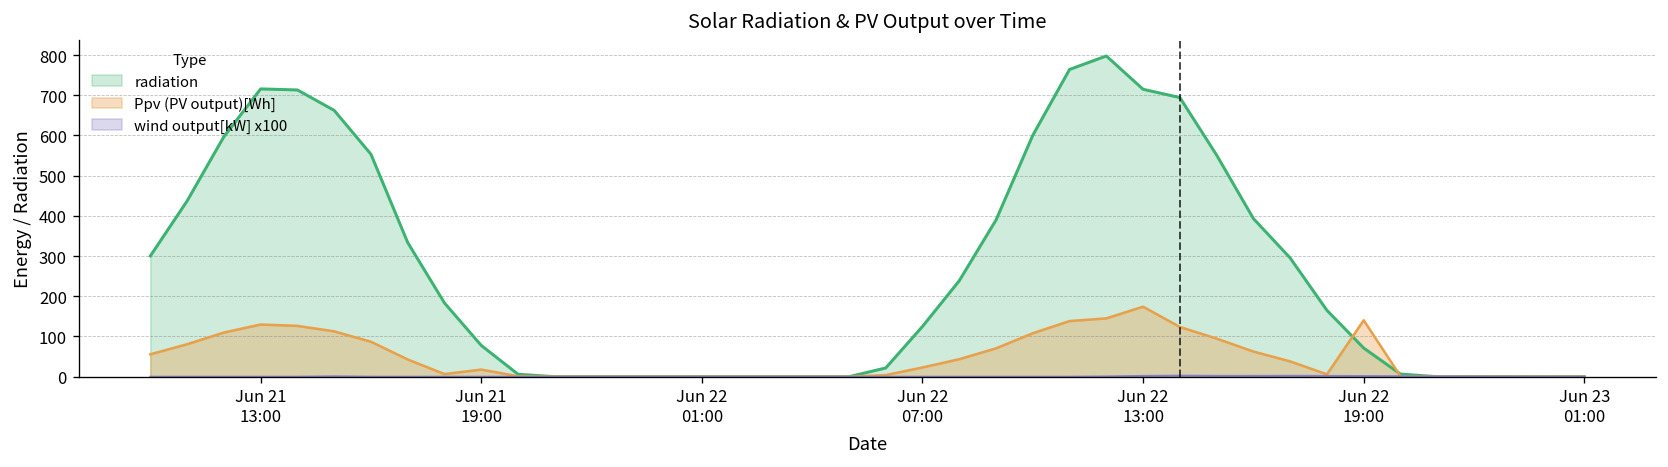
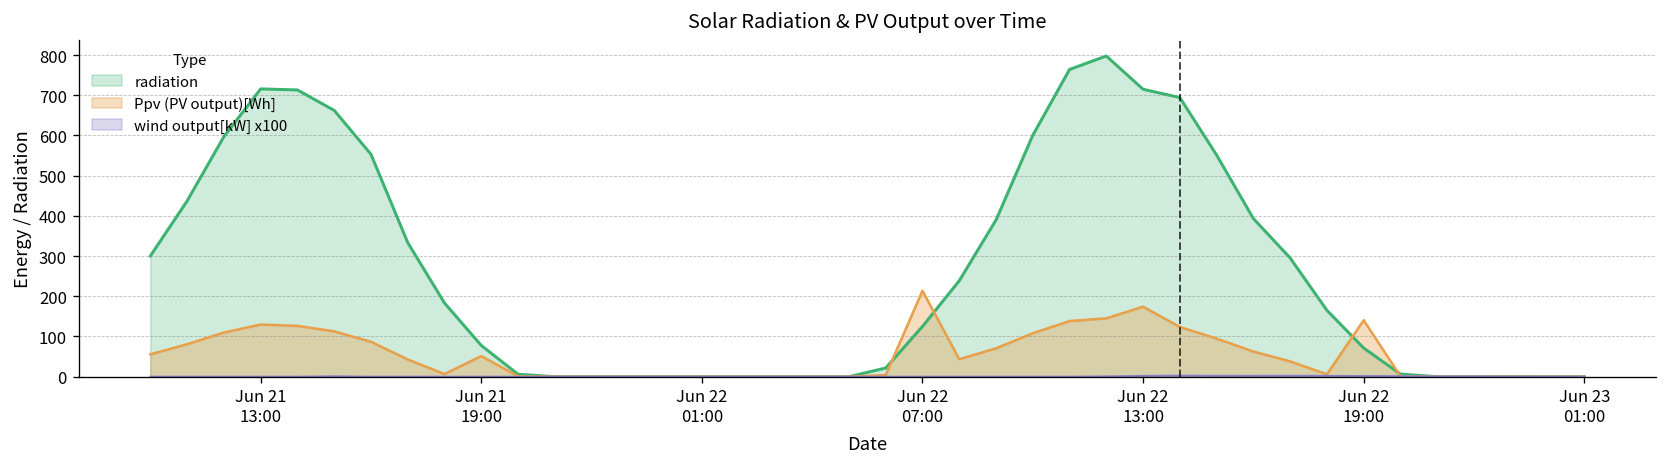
  {
    "Ppv (PV output)[Wh]": {
      "Jun 21 13:00": 130,
-     "Jun 21 19:00": 20,
-     "Jun 22 07:00": 20,
+     "Jun 21 19:00": 50,
+     "Jun 22 07:00": 210,
      "Jun 22 13:00": 170,
      "Jun 22 19:00": 140
    }
  }
